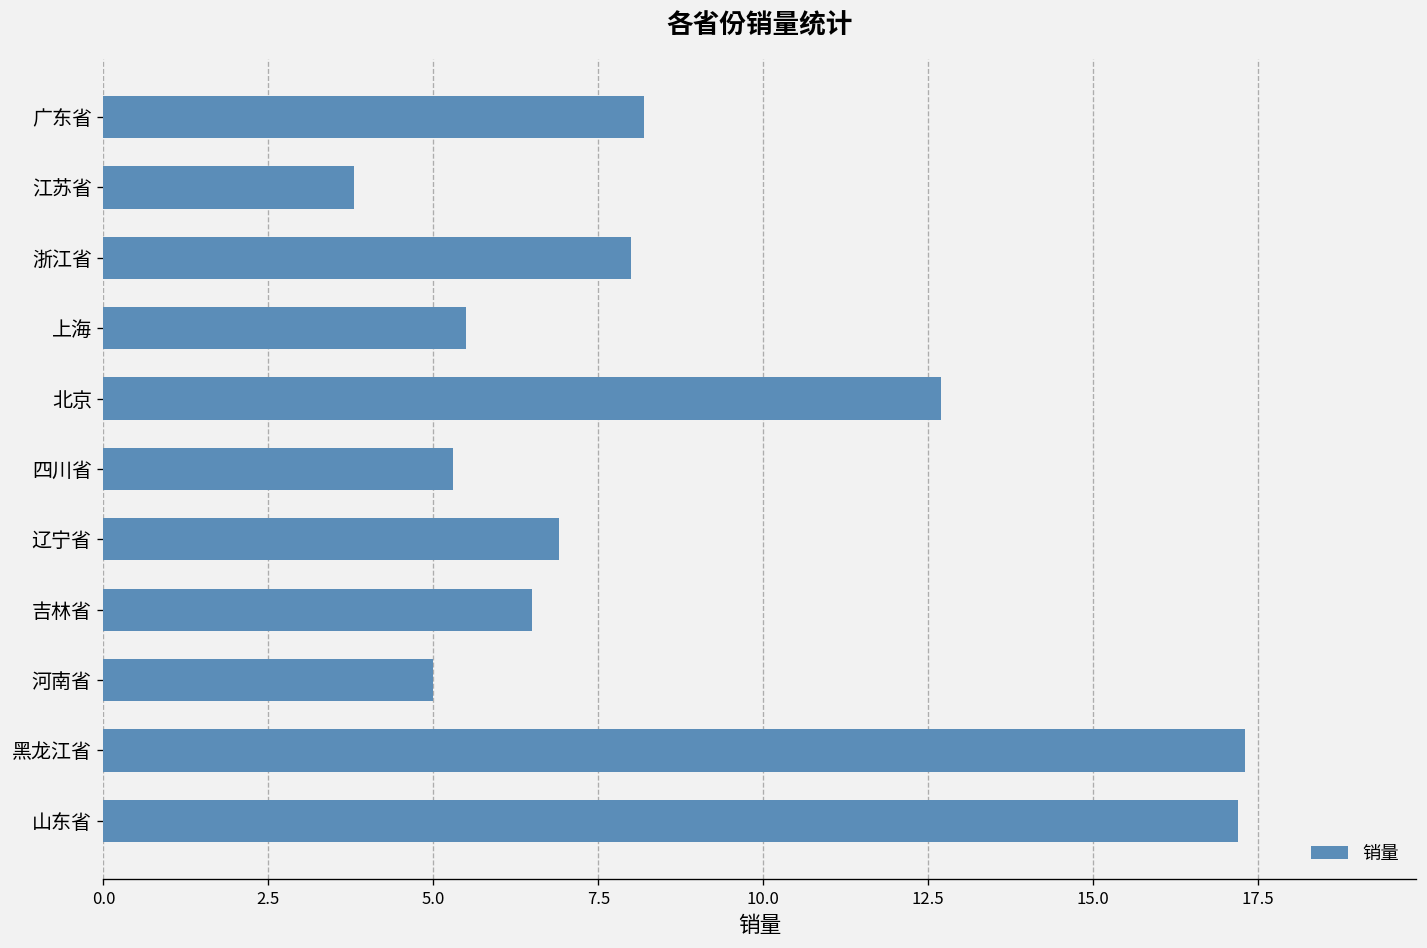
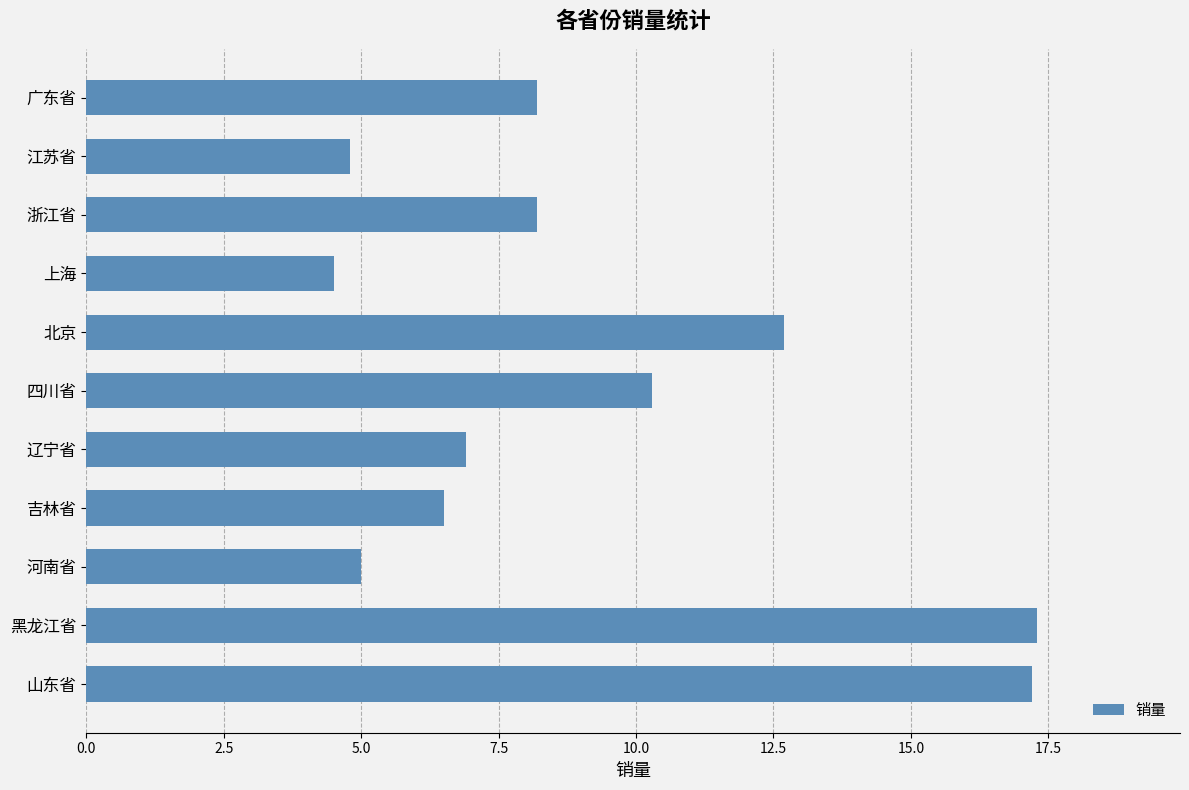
  {
    "广东省": 8.2,
-   "江苏省": 3.8,
-   "浙江省": 8.0,
-   "上海": 5.5,
+   "江苏省": 4.8,
+   "浙江省": 8.2,
+   "上海": 4.5,
    "北京": 12.7,
-   "四川省": 5.3,
+   "四川省": 10.3,
    "辽宁省": 6.9,
    "吉林省": 6.5,
    "河南省": 5.0,
    "黑龙江省": 17.3,
    "山东省": 17.2
  }
